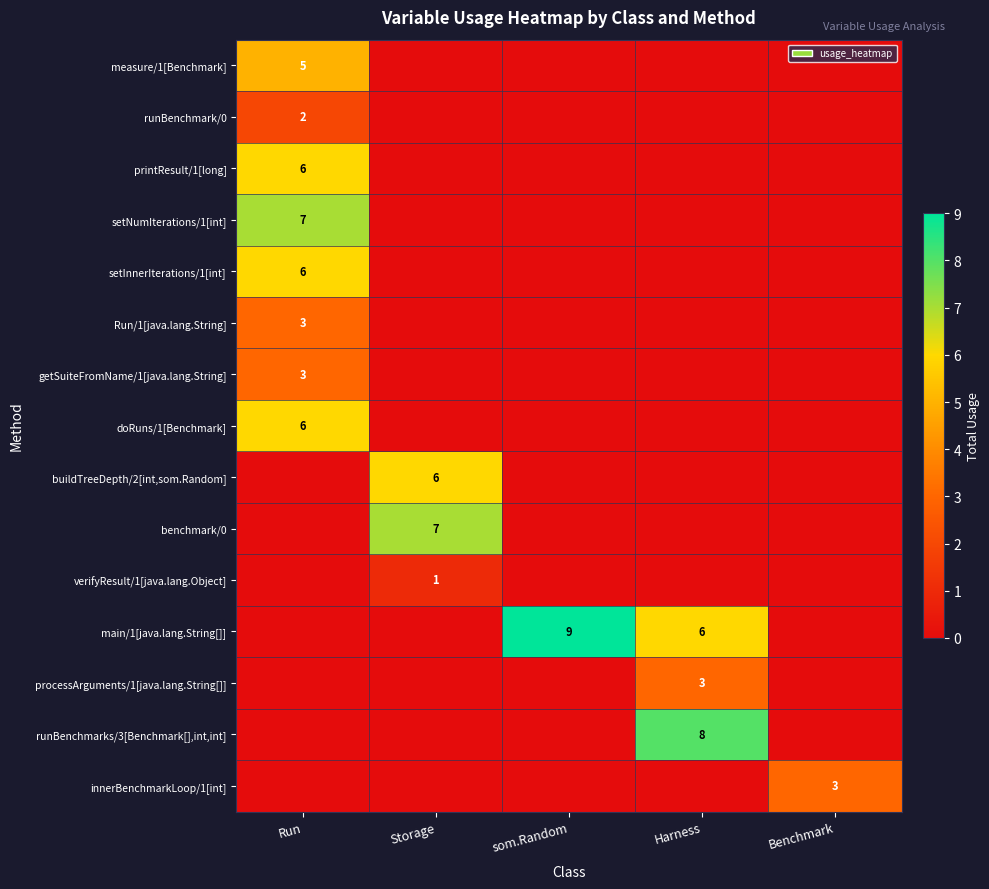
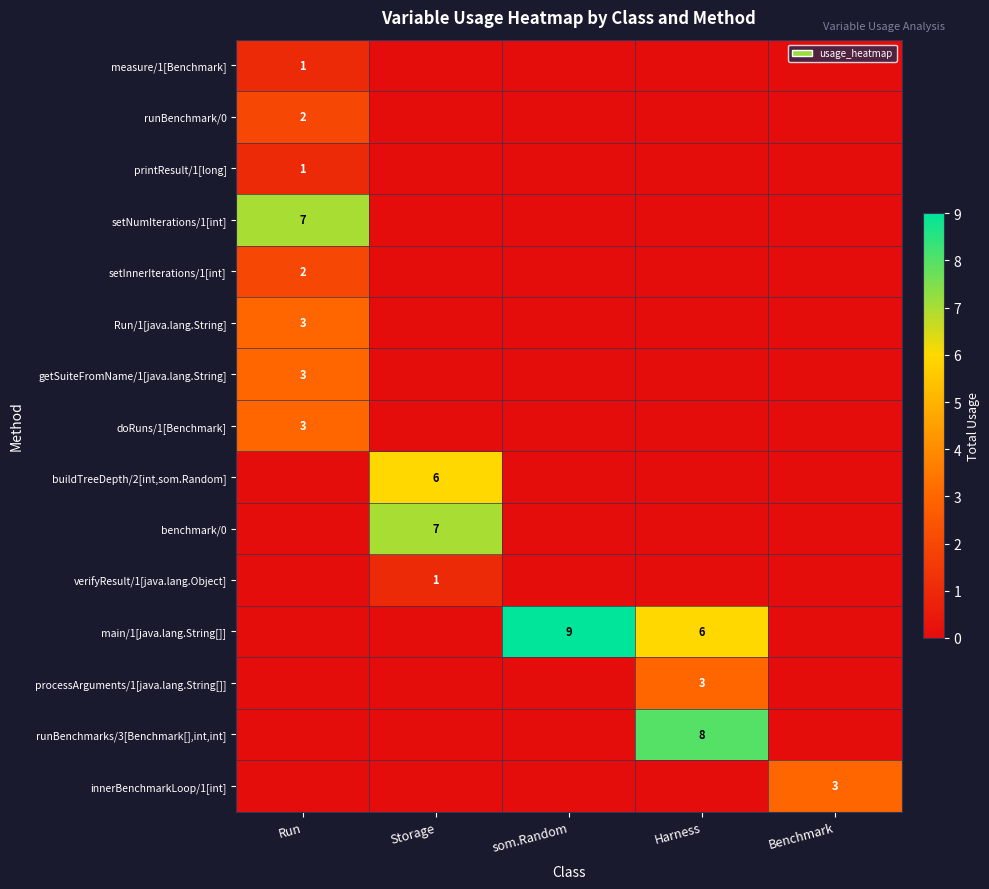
  {
    "measure/1[Benchmark]": {
-     "Run": 5
+     "Run": 1
    },
    "runBenchmark/0": {
      "Run": 2
    },
    "printResult/1[long]": {
-     "Run": 6
+     "Run": 1
    },
    "setNumIterations/1[int]": {
      "Run": 7
    },
    "setInnerIterations/1[int]": {
-     "Run": 6
+     "Run": 2
    },
    "Run/1[java.lang.String]": {
      "Run": 3
    },
    "getSuiteFromName/1[java.lang.String]": {
      "Run": 3
    },
    "doRuns/1[Benchmark]": {
-     "Run": 6
+     "Run": 3
    },
    "buildTreeDepth/2[int,som.Random]": {
      "Storage": 6
    },
    "benchmark/0": {
      "Storage": 7
    },
    "verifyResult/1[java.lang.Object]": {
      "Storage": 1
    },
    "main/1[java.lang.String[]]": {
      "som.Random": 9,
      "Harness": 6
    },
    "processArguments/1[java.lang.String[]]": {
      "Harness": 3
    },
    "runBenchmarks/3[Benchmark[],int,int]": {
      "Harness": 8
    },
    "innerBenchmarkLoop/1[int]": {
      "Benchmark": 3
    }
  }
